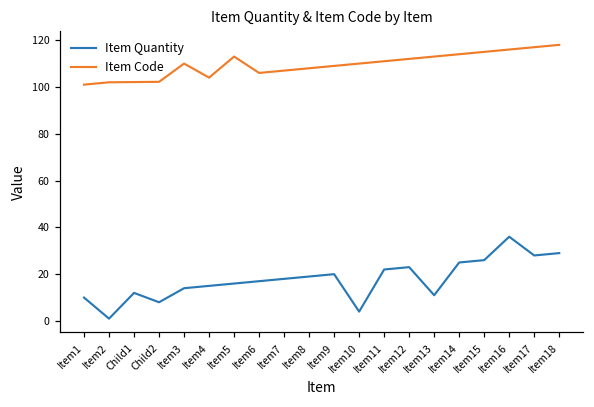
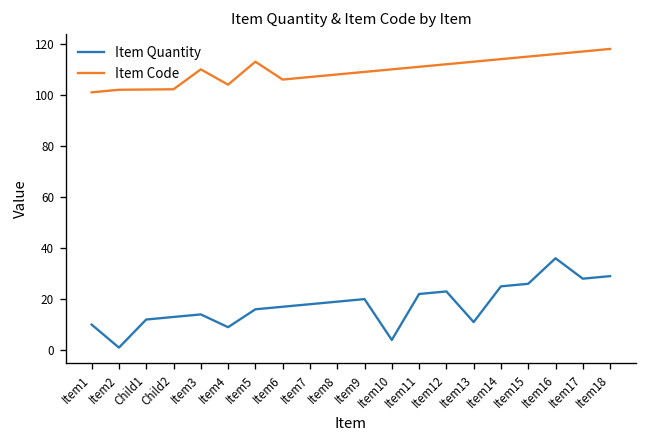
  {
    "Item Quantity": {
      "Item1": 10,
      "Item2": 1,
      "Child1": 12,
-     "Child2": 8,
+     "Child2": 13,
      "Item3": 14,
-     "Item4": 15,
+     "Item4": 9,
      "Item5": 16,
      "Item6": 17,
      "Item7": 18,
      "Item8": 19,
      "Item9": 20,
      "Item10": 4,
      "Item11": 22,
      "Item12": 23,
      "Item13": 11,
      "Item14": 25,
      "Item15": 26,
      "Item16": 36,
      "Item17": 28,
      "Item18": 29
    },
    "Item Code": {
      "Item1": 101,
      "Item2": 102,
      "Child1": 102,
      "Child2": 102,
      "Item3": 110,
      "Item4": 104,
      "Item5": 113,
      "Item6": 106,
      "Item7": 107,
      "Item8": 108,
      "Item9": 109,
      "Item10": 110,
      "Item11": 111,
      "Item12": 112,
      "Item13": 113,
      "Item14": 114,
      "Item15": 115,
      "Item16": 116,
      "Item17": 117,
      "Item18": 118
    }
  }
